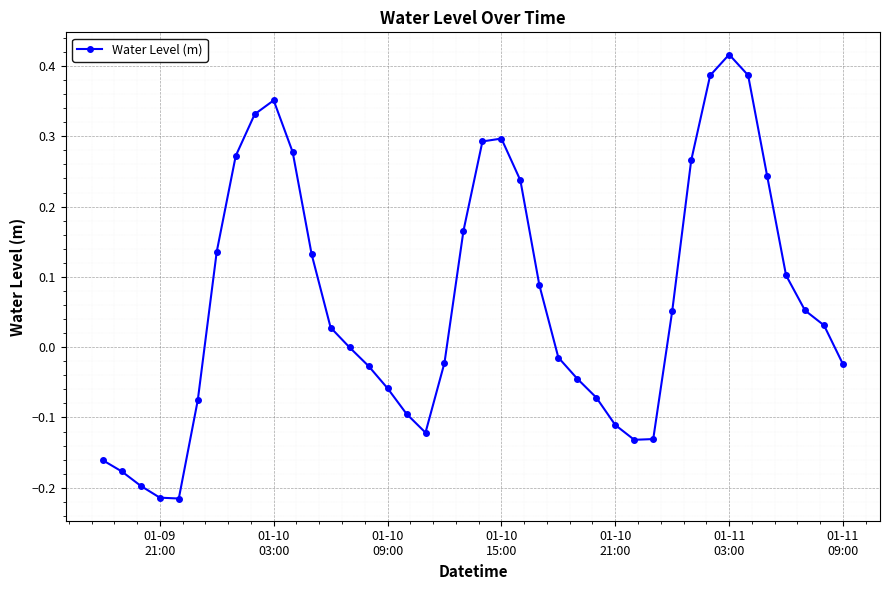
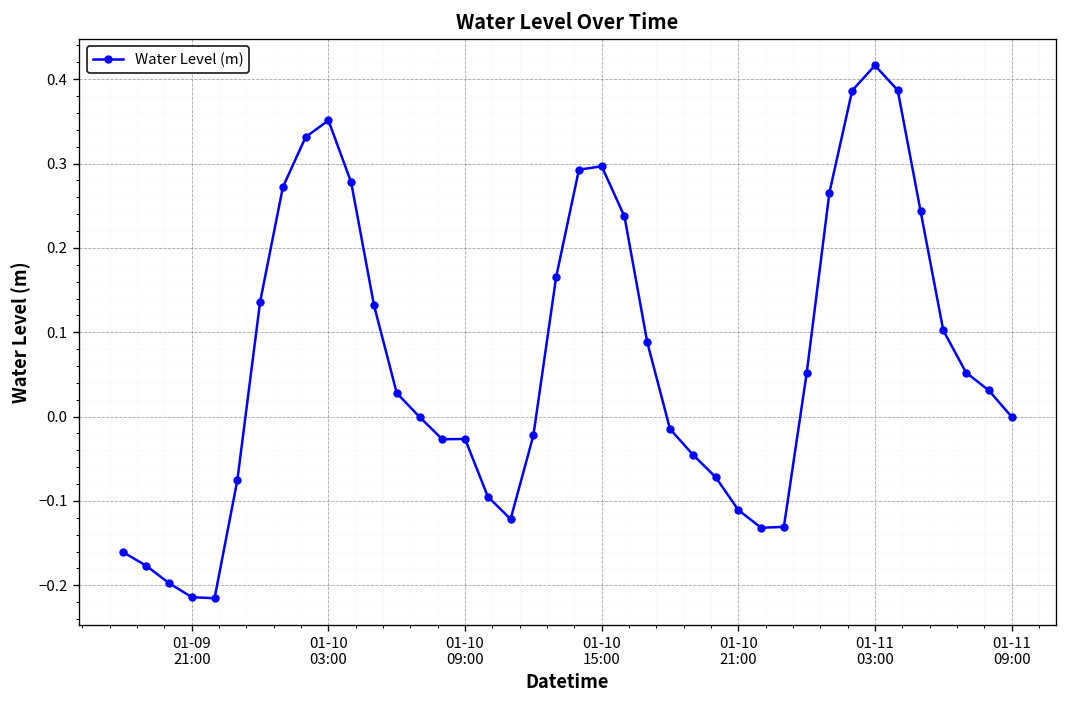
  {
    "01-09 21:00": -0.21,
    "01-10 03:00": 0.35,
-   "01-10 09:00": -0.06,
+   "01-10 09:00": -0.03,
    "01-10 15:00": 0.30,
    "01-10 21:00": -0.11,
    "01-11 03:00": 0.42,
-   "01-11 09:00": -0.02
+   "01-11 09:00": 0.00
  }
